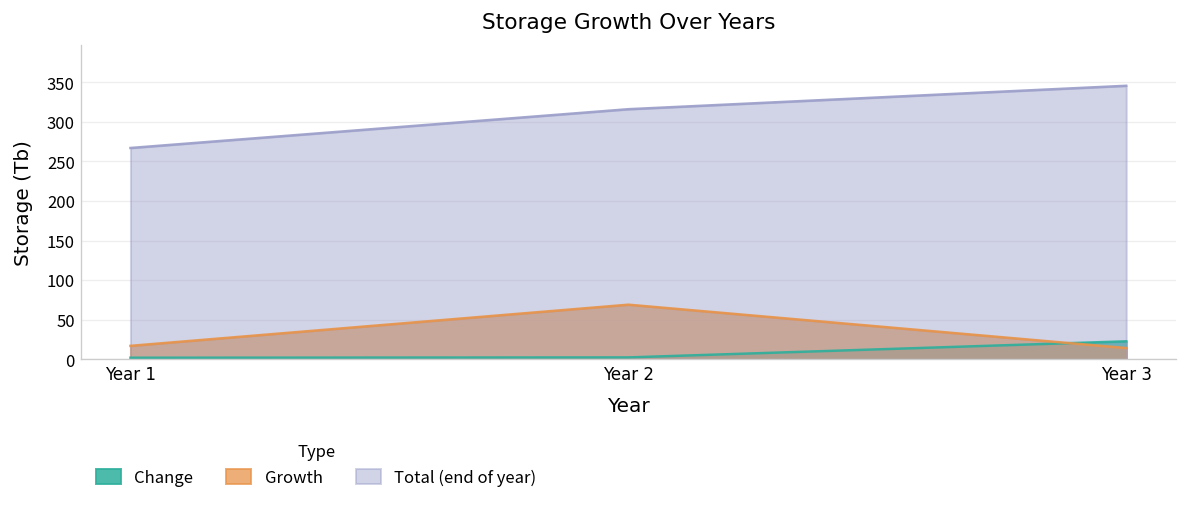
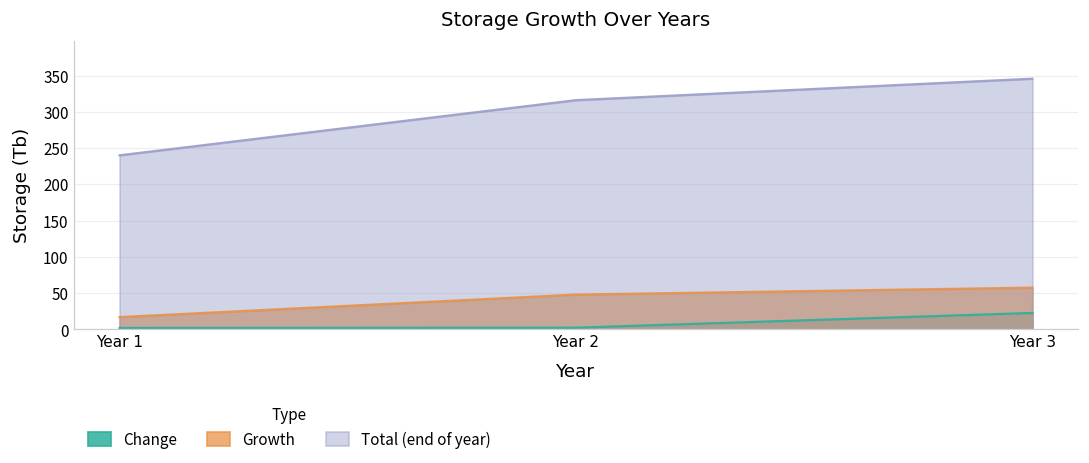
  {
    "Change": {
      "Year 1": 0,
      "Year 2": 0,
      "Year 3": 20
    },
    "Growth": {
      "Year 1": 20,
-     "Year 2": 70,
-     "Year 3": 10
+     "Year 2": 50,
+     "Year 3": 60
    },
    "Total (end of year)": {
-     "Year 1": 270,
+     "Year 1": 240,
      "Year 2": 320,
      "Year 3": 350
    }
  }
